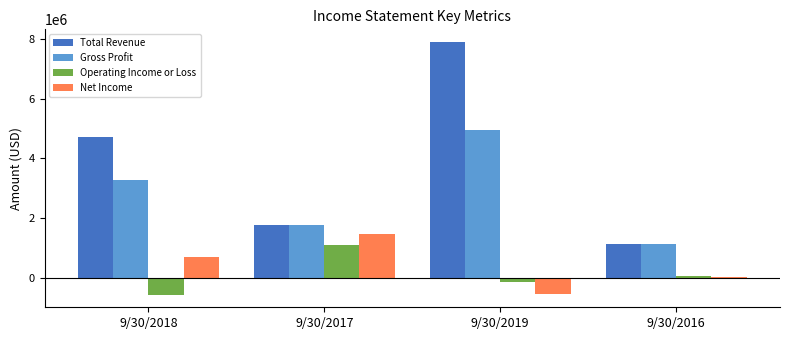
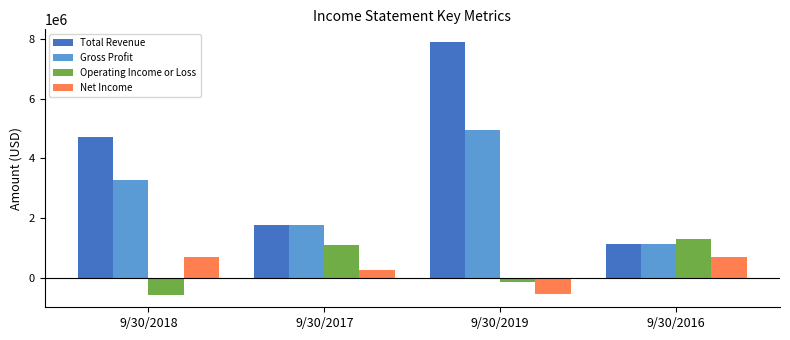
  {
    "Operating Income or Loss": {
      "9/30/2018": -600000,
      "9/30/2017": 1100000,
      "9/30/2019": -100000,
-     "9/30/2016": 100000
+     "9/30/2016": 1300000
    },
    "Net Income": {
      "9/30/2018": 700000,
-     "9/30/2017": 1500000,
+     "9/30/2017": 300000,
      "9/30/2019": -600000,
-     "9/30/2016": 0
+     "9/30/2016": 700000
    }
  }
